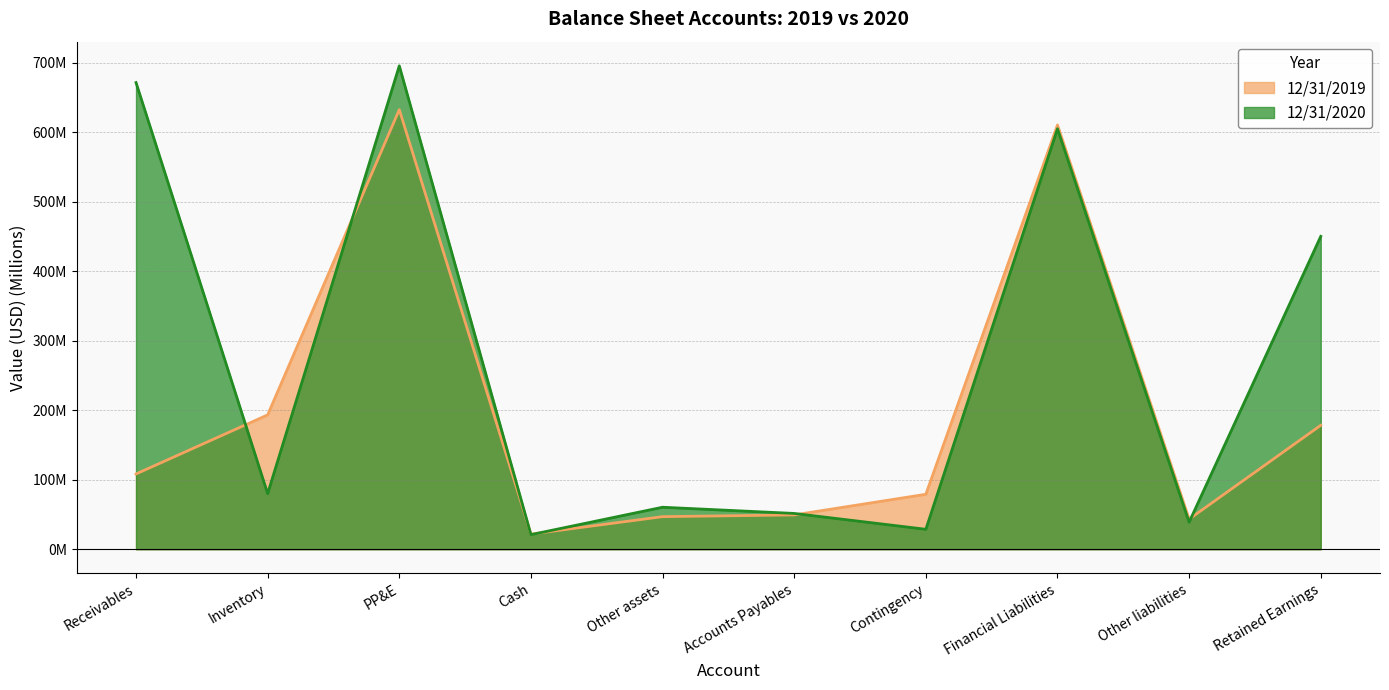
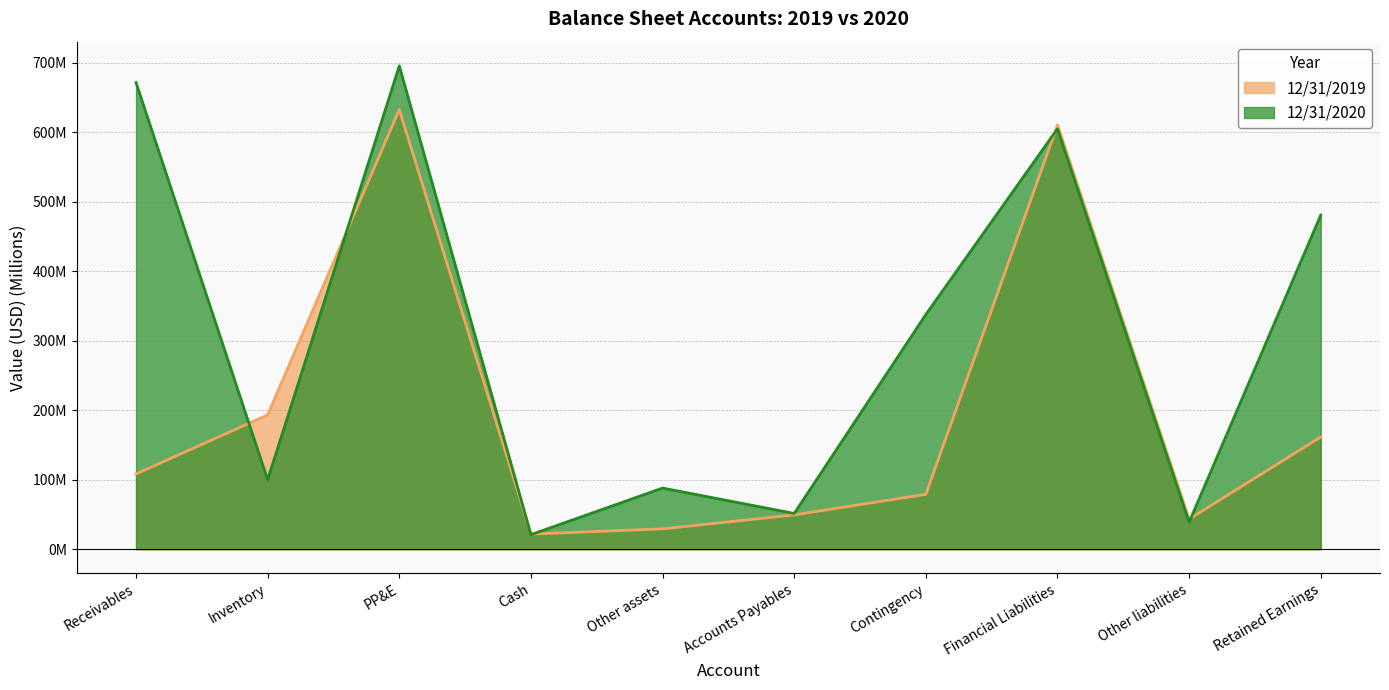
  {
    "12/31/2019": {
      "Receivables": 110000000,
      "Inventory": 190000000,
      "PP&E": 630000000,
-     "Other assets": 50000000,
+     "Other assets": 30000000,
      "Contingency": 80000000,
      "Financial Liabilities": 610000000,
      "Other liabilities": 40000000,
-     "Retained Earnings": 180000000
+     "Retained Earnings": 160000000
    },
    "12/31/2020": {
      "Receivables": 670000000,
-     "Inventory": 80000000,
+     "Inventory": 100000000,
      "PP&E": 700000000,
-     "Other assets": 60000000,
-     "Contingency": 30000000,
+     "Other assets": 90000000,
+     "Contingency": 340000000,
      "Financial Liabilities": 610000000,
      "Other liabilities": 40000000,
-     "Retained Earnings": 450000000
+     "Retained Earnings": 480000000
    }
  }
